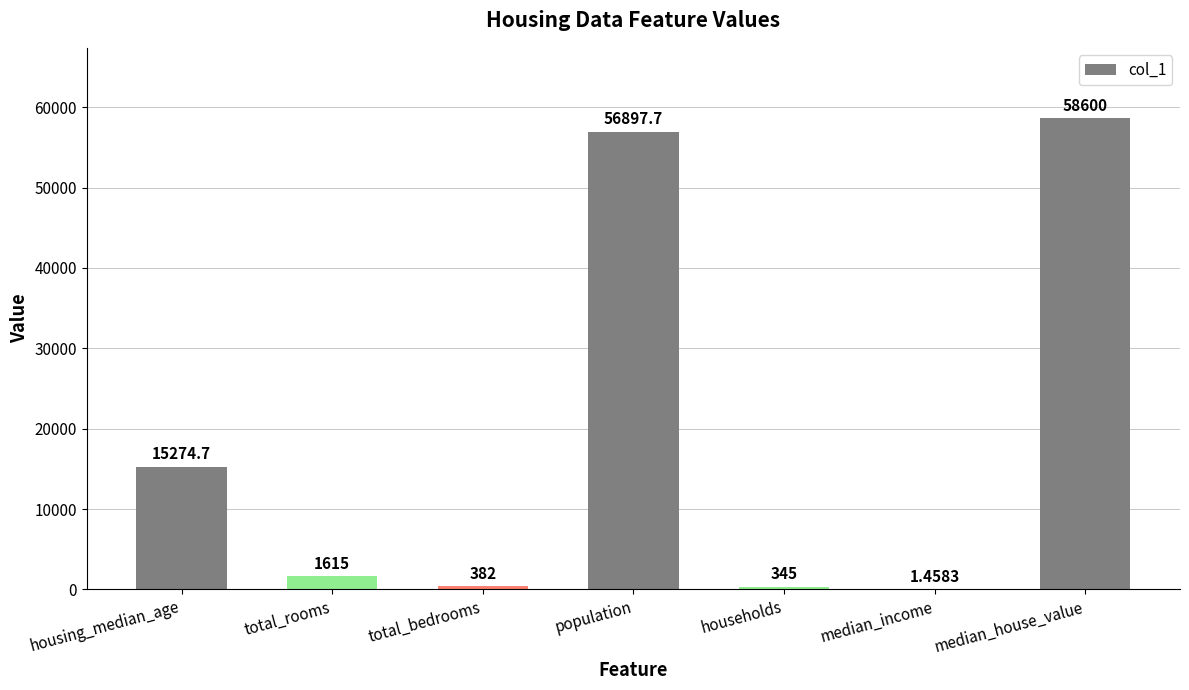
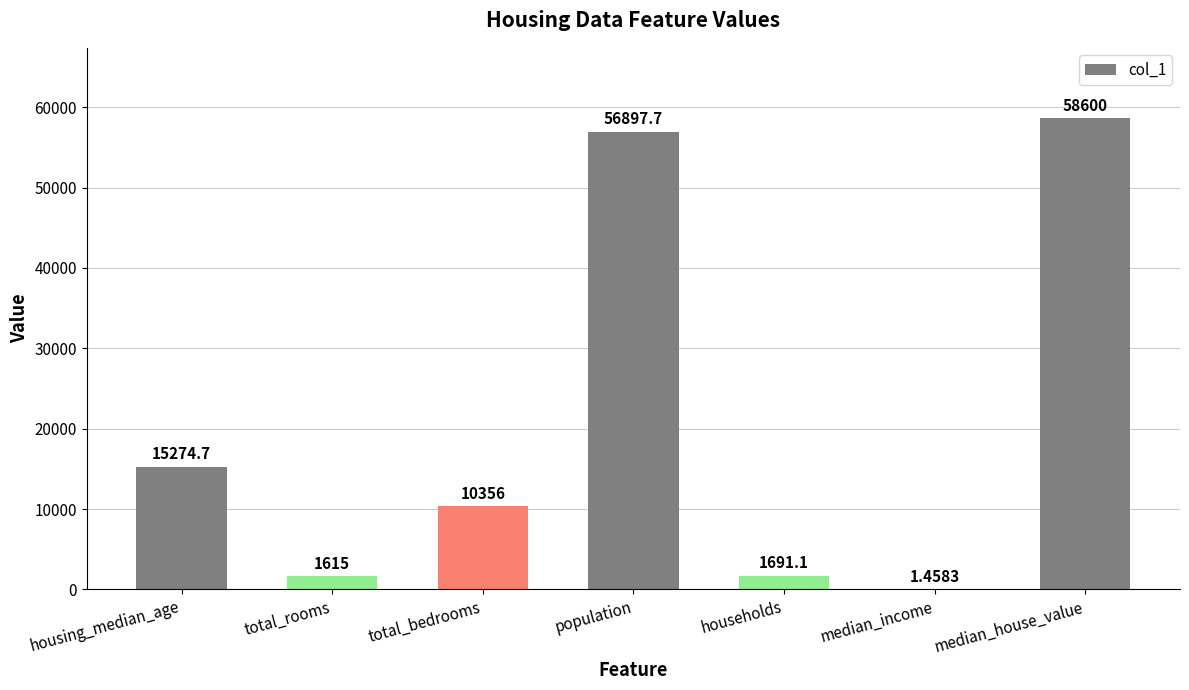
  {
    "housing_median_age": 15274.7,
    "total_rooms": 1615,
-   "total_bedrooms": 382,
+   "total_bedrooms": 10356,
    "population": 56897.7,
-   "households": 345,
+   "households": 1691.1,
    "median_income": 1.4583,
    "median_house_value": 58600
  }
